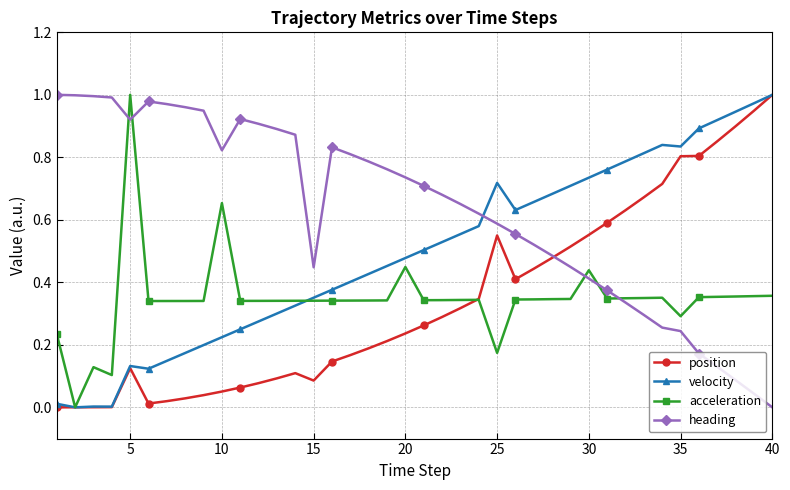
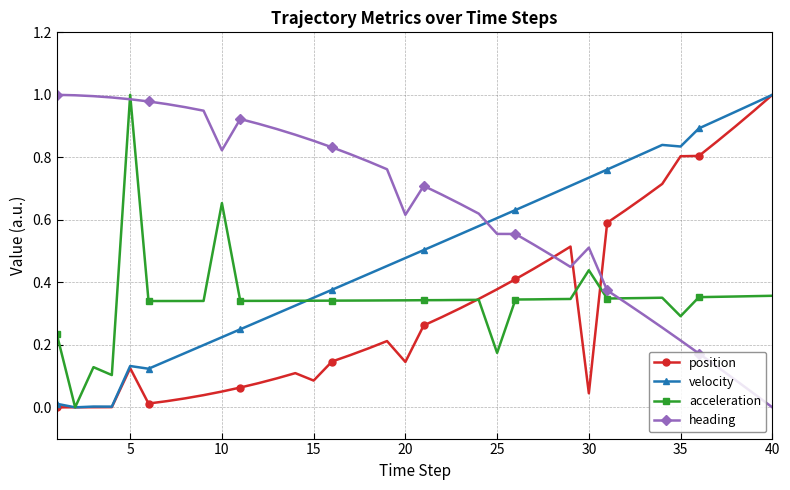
  {
    "position": {
      "10": 0.05,
      "15": 0.09,
-     "20": 0.24,
-     "25": 0.55,
-     "30": 0.55,
+     "20": 0.15,
+     "25": 0.38,
+     "30": 0.04,
      "35": 0.80
    },
    "velocity": {
      "10": 0.22,
      "15": 0.35,
      "20": 0.48,
-     "25": 0.72,
+     "25": 0.61,
      "30": 0.73,
      "35": 0.83
    },
    "acceleration": {
      "5": 1.00,
      "10": 0.65,
      "15": 0.34,
-     "20": 0.45,
+     "20": 0.34,
      "25": 0.17,
      "30": 0.44,
      "35": 0.29,
      "40": 0.36
    },
    "heading": {
-     "5": 0.92,
+     "5": 0.99,
      "10": 0.82,
-     "15": 0.45,
-     "20": 0.74,
-     "25": 0.59,
-     "30": 0.41,
-     "35": 0.24,
+     "15": 0.85,
+     "20": 0.62,
+     "25": 0.55,
+     "30": 0.51,
+     "35": 0.21,
      "40": 0.00
    }
  }
